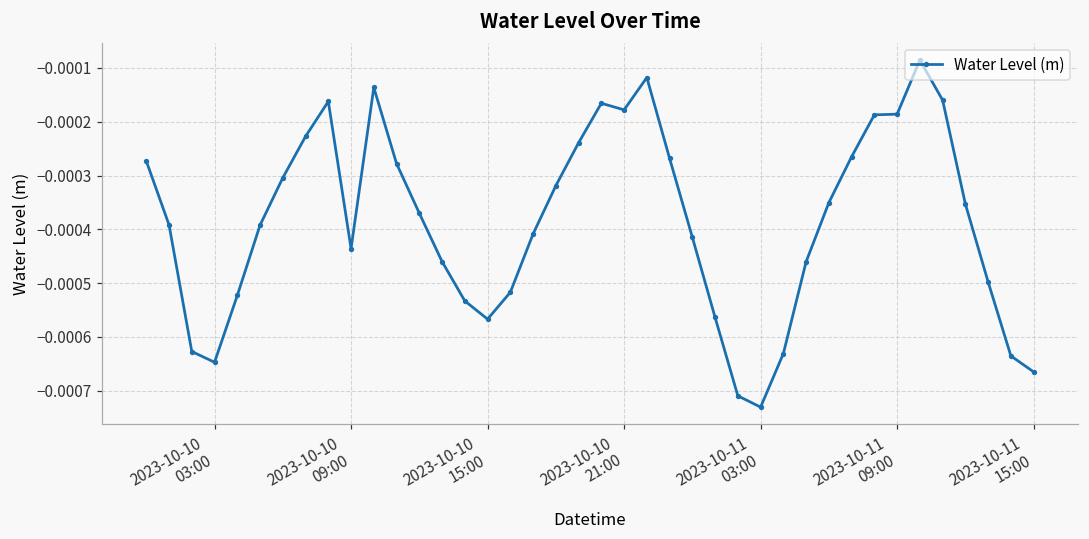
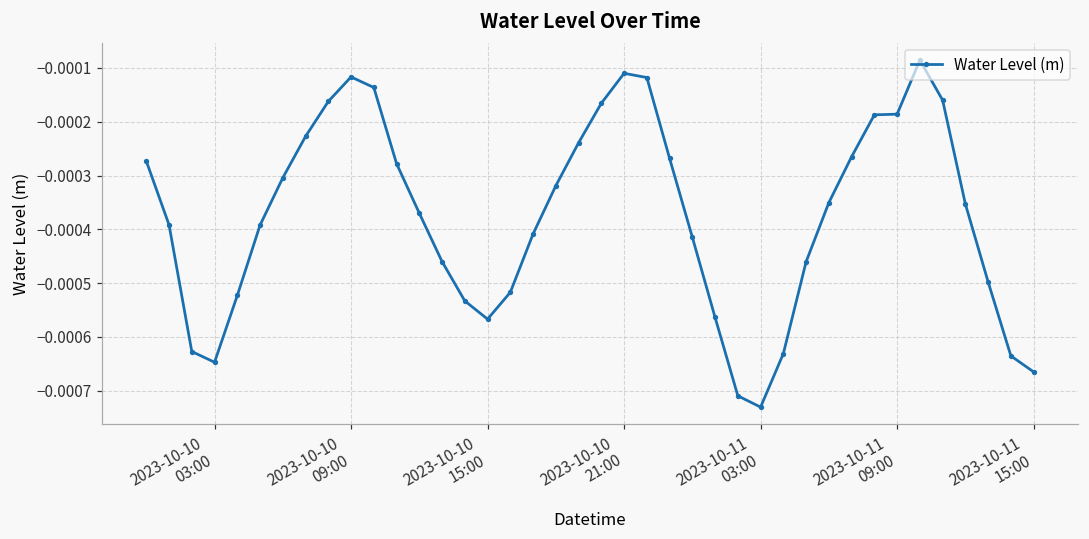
  {
    "2023-10-10 03:00": -0.00065,
-   "2023-10-10 09:00": -0.00044,
+   "2023-10-10 09:00": -0.00012,
    "2023-10-10 15:00": -0.00057,
-   "2023-10-10 21:00": -0.00018,
+   "2023-10-10 21:00": -0.00011,
    "2023-10-11 03:00": -0.00073,
    "2023-10-11 09:00": -0.00019,
    "2023-10-11 15:00": -0.00067
  }
